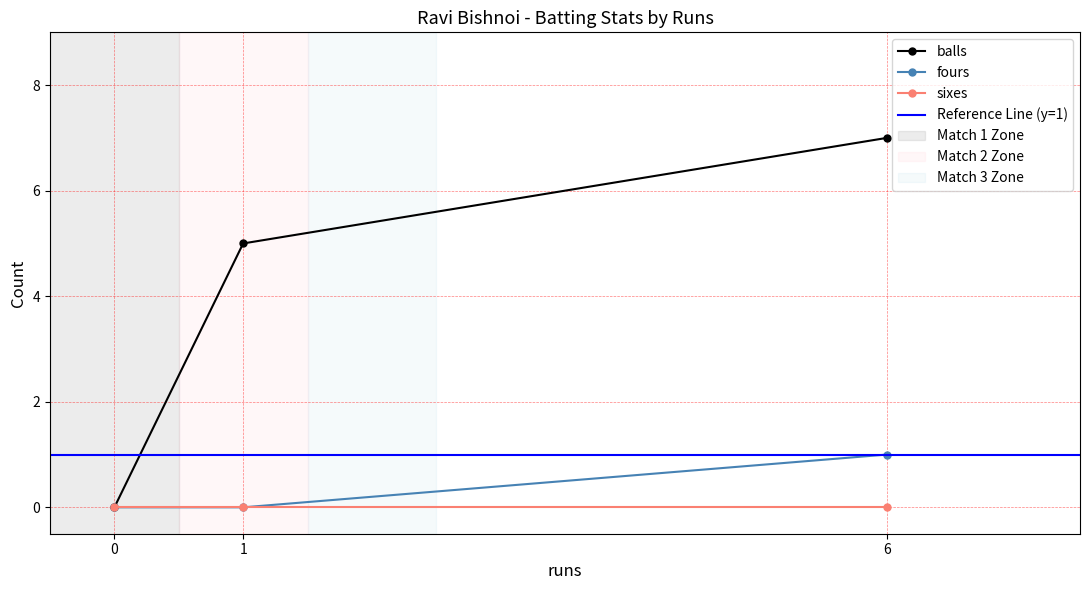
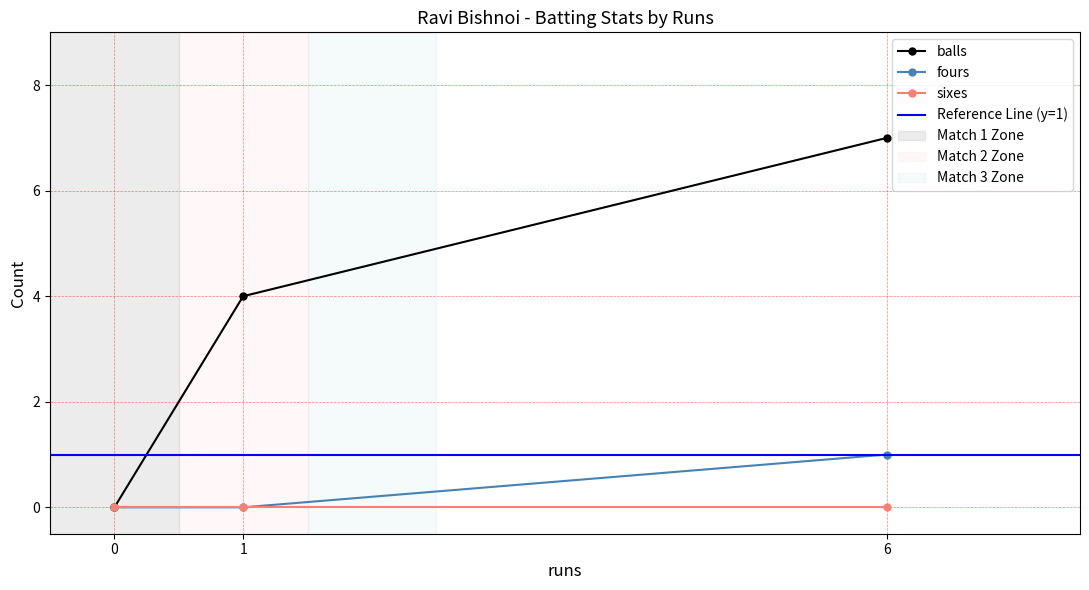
  {
    "balls": {
-     "1": 5,
+     "1": 4,
      "6": 7
    },
    "fours": {
      "6": 1
    },
    "sixes": {
      "6": 0
    }
  }
